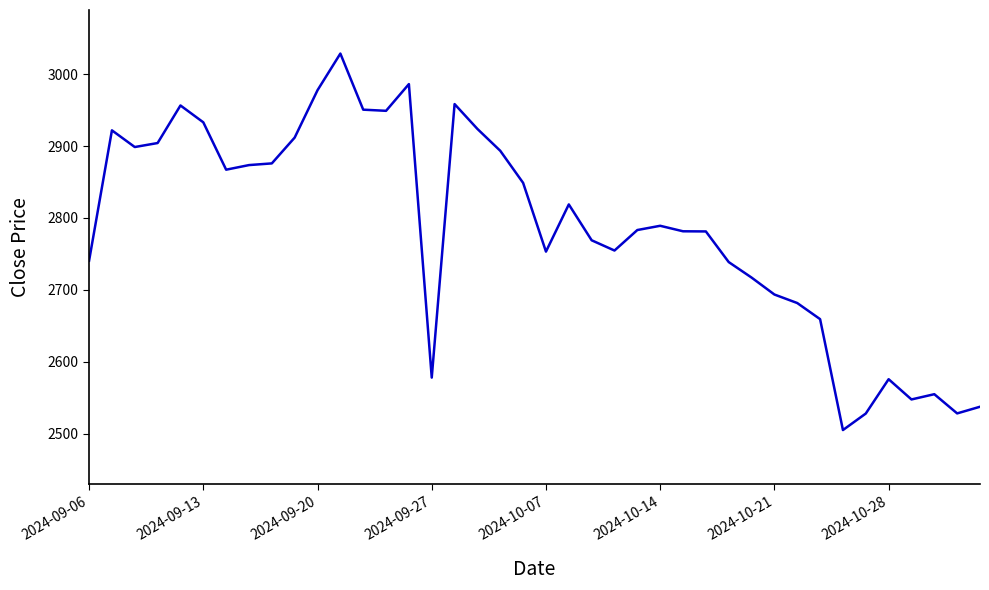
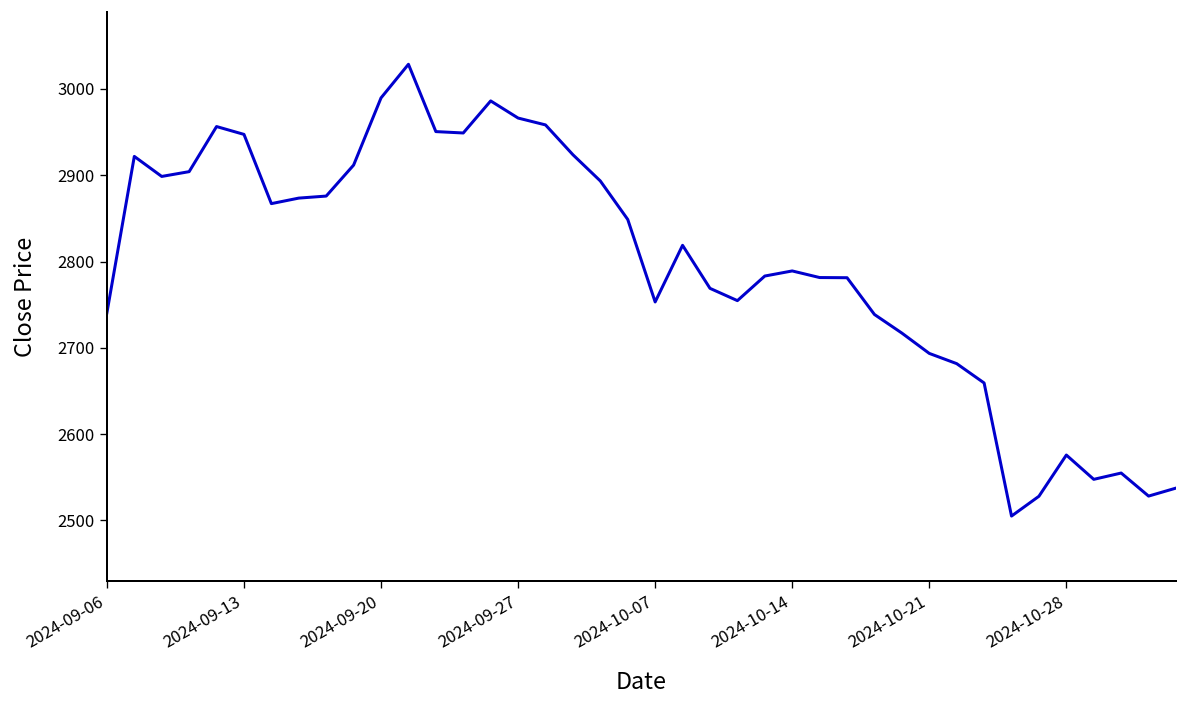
  {
    "2024-09-06": 2740,
-   "2024-09-13": 2930,
-   "2024-09-20": 2980,
-   "2024-09-27": 2580,
+   "2024-09-13": 2950,
+   "2024-09-20": 2990,
+   "2024-09-27": 2970,
    "2024-10-07": 2750,
    "2024-10-14": 2790,
    "2024-10-21": 2690,
    "2024-10-28": 2580
  }
